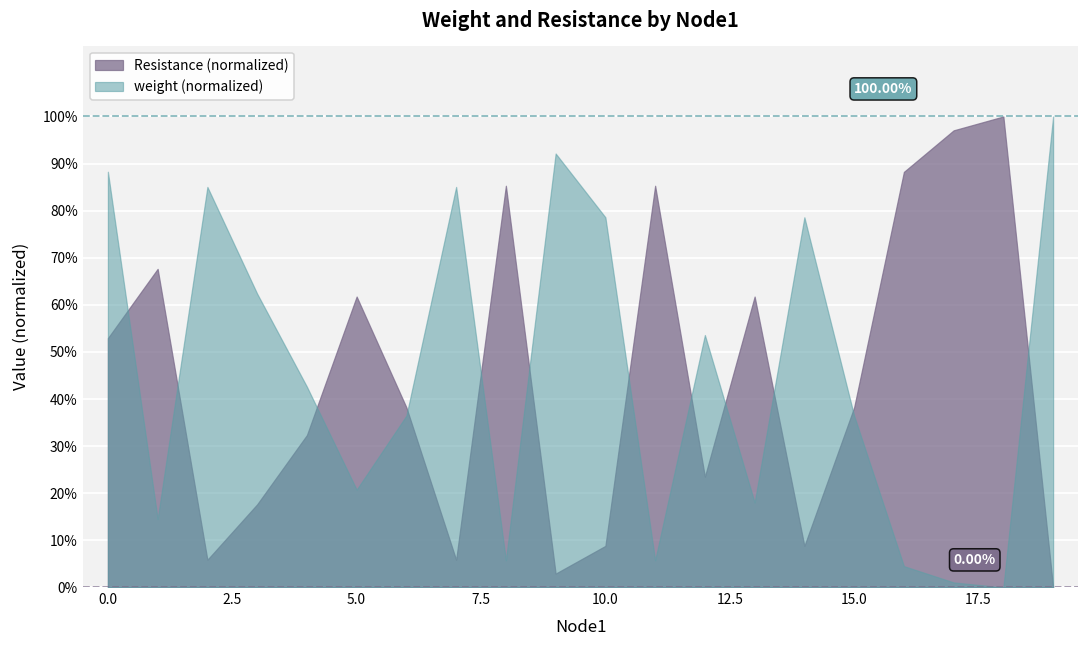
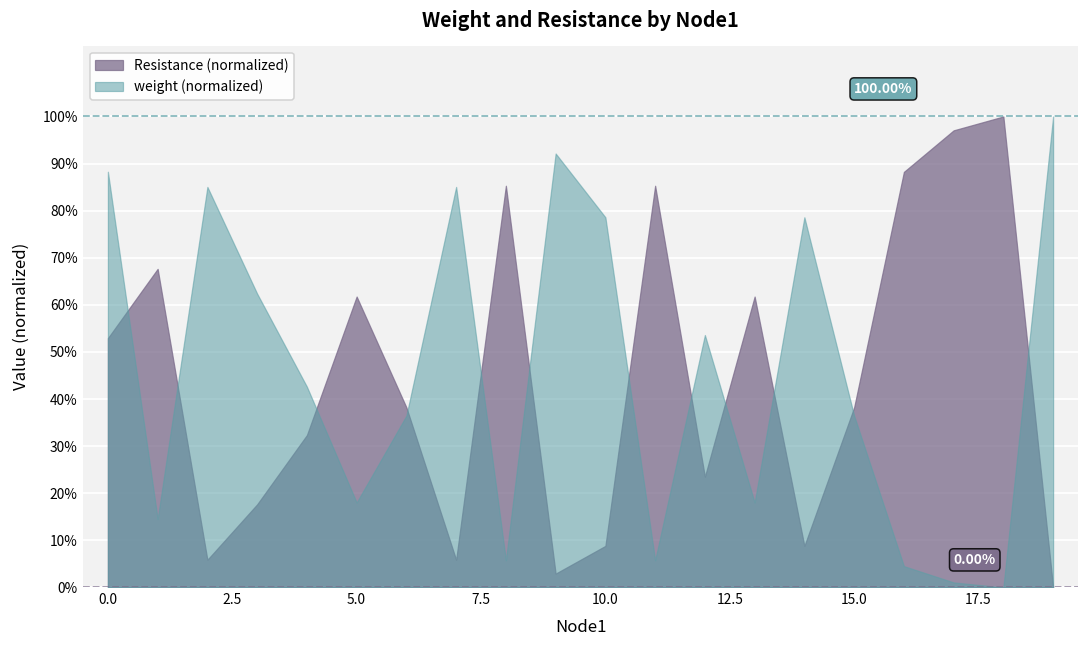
  {
    "weight (normalized)": {
      "0.0": "88%",
-     "5.0": "21%",
+     "5.0": "18%",
      "10.0": "79%",
      "15.0": "36%"
    }
  }
